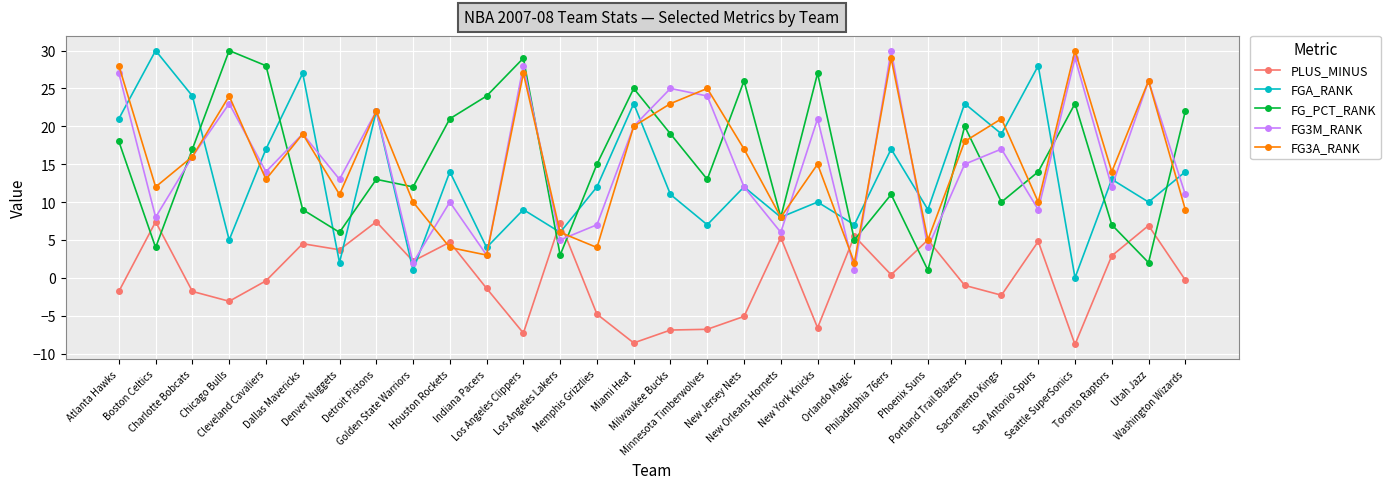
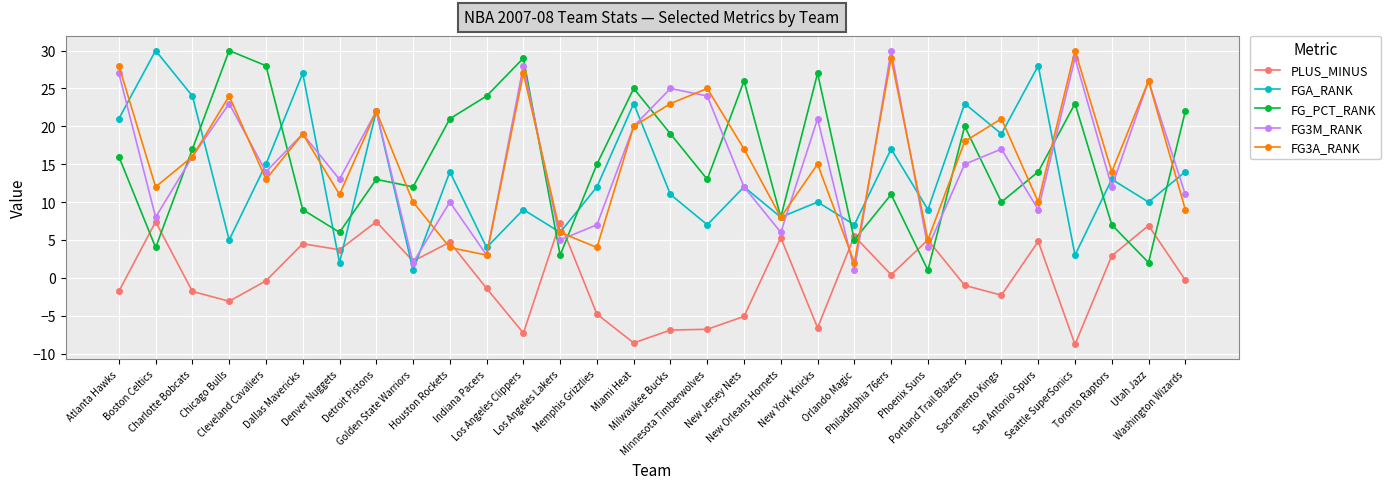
  {
    "PLUS_MINUS": {
      "Atlanta Hawks": -2,
      "Boston Celtics": 7,
      "Charlotte Bobcats": -2,
      "Chicago Bulls": -3,
      "Cleveland Cavaliers": 0,
      "Dallas Mavericks": 5,
      "Denver Nuggets": 4,
      "Detroit Pistons": 7,
      "Houston Rockets": 5,
      "Indiana Pacers": -1,
      "Los Angeles Clippers": -7,
      "Los Angeles Lakers": 7,
      "Memphis Grizzlies": -5,
      "Miami Heat": -9,
      "Milwaukee Bucks": -7,
      "Minnesota Timberwolves": -7,
      "New Jersey Nets": -5,
      "New Orleans Hornets": 5,
      "New York Knicks": -7,
      "Orlando Magic": 6,
      "Philadelphia 76ers": 0,
      "Portland Trail Blazers": -1,
      "Sacramento Kings": -2,
      "San Antonio Spurs": 5,
      "Seattle SuperSonics": -9,
      "Toronto Raptors": 3,
      "Utah Jazz": 7,
      "Washington Wizards": 0
    },
    "FGA_RANK": {
      "Atlanta Hawks": 21,
      "Boston Celtics": 30,
      "Charlotte Bobcats": 24,
      "Chicago Bulls": 5,
-     "Cleveland Cavaliers": 17,
+     "Cleveland Cavaliers": 15,
      "Dallas Mavericks": 27,
      "Denver Nuggets": 2,
      "Golden State Warriors": 1,
      "Houston Rockets": 14,
      "Indiana Pacers": 4,
      "Los Angeles Clippers": 9,
      "Memphis Grizzlies": 12,
      "Miami Heat": 23,
      "Milwaukee Bucks": 11,
      "Minnesota Timberwolves": 7,
      "New York Knicks": 10,
      "Orlando Magic": 7,
      "Philadelphia 76ers": 17,
      "Phoenix Suns": 9,
      "Portland Trail Blazers": 23,
      "Sacramento Kings": 19,
      "San Antonio Spurs": 28,
-     "Seattle SuperSonics": 0,
+     "Seattle SuperSonics": 3,
      "Toronto Raptors": 13,
      "Utah Jazz": 10,
      "Washington Wizards": 14
    },
    "FG_PCT_RANK": {
-     "Atlanta Hawks": 18,
+     "Atlanta Hawks": 16,
      "Boston Celtics": 4,
      "Charlotte Bobcats": 17,
      "Chicago Bulls": 30,
      "Cleveland Cavaliers": 28,
      "Dallas Mavericks": 9,
      "Denver Nuggets": 6,
      "Detroit Pistons": 13,
      "Golden State Warriors": 12,
      "Houston Rockets": 21,
      "Indiana Pacers": 24,
      "Los Angeles Clippers": 29,
      "Los Angeles Lakers": 3,
      "Memphis Grizzlies": 15,
      "Miami Heat": 25,
      "Milwaukee Bucks": 19,
      "Minnesota Timberwolves": 13,
      "New Jersey Nets": 26,
      "New York Knicks": 27,
      "Orlando Magic": 5,
      "Philadelphia 76ers": 11,
      "Phoenix Suns": 1,
      "Portland Trail Blazers": 20,
      "Sacramento Kings": 10,
      "San Antonio Spurs": 14,
      "Seattle SuperSonics": 23,
      "Toronto Raptors": 7,
      "Utah Jazz": 2,
      "Washington Wizards": 22
    },
    "FG3M_RANK": {
      "Atlanta Hawks": 27,
      "Boston Celtics": 8,
      "Chicago Bulls": 23,
      "Cleveland Cavaliers": 14,
      "Denver Nuggets": 13,
      "Houston Rockets": 10,
      "Los Angeles Clippers": 28,
      "Los Angeles Lakers": 5,
      "Memphis Grizzlies": 7,
      "Milwaukee Bucks": 25,
      "Minnesota Timberwolves": 24,
      "New Orleans Hornets": 6,
      "New York Knicks": 21,
      "Orlando Magic": 1,
      "Philadelphia 76ers": 30,
      "Phoenix Suns": 4,
      "Portland Trail Blazers": 15,
      "Sacramento Kings": 17,
      "San Antonio Spurs": 9,
      "Seattle SuperSonics": 29,
      "Toronto Raptors": 12,
      "Washington Wizards": 11
    },
    "FG3A_RANK": {
      "Atlanta Hawks": 28,
      "Boston Celtics": 12,
      "Chicago Bulls": 24,
      "Cleveland Cavaliers": 13,
      "Denver Nuggets": 11,
      "Golden State Warriors": 10,
      "Houston Rockets": 4,
      "Los Angeles Clippers": 27,
      "Memphis Grizzlies": 4,
      "Milwaukee Bucks": 23,
      "Minnesota Timberwolves": 25,
      "New Jersey Nets": 17,
      "New York Knicks": 15,
      "Orlando Magic": 2,
      "Philadelphia 76ers": 29,
      "Portland Trail Blazers": 18,
      "Sacramento Kings": 21,
      "San Antonio Spurs": 10,
      "Seattle SuperSonics": 30,
      "Toronto Raptors": 14,
      "Washington Wizards": 9
    }
  }
